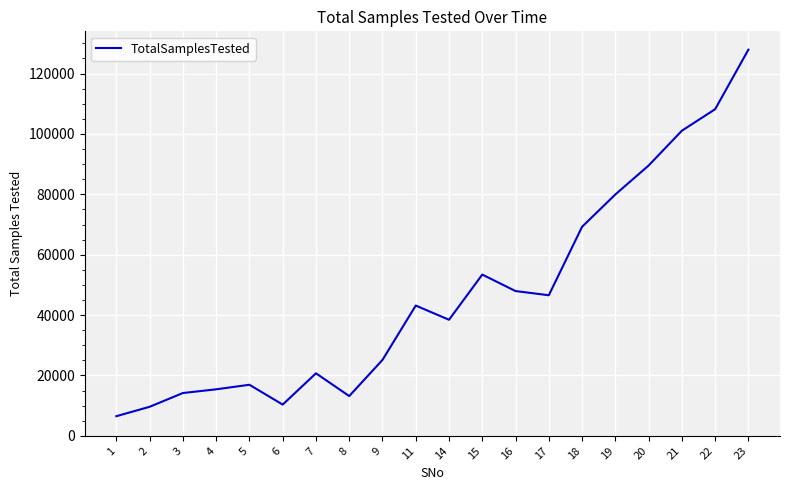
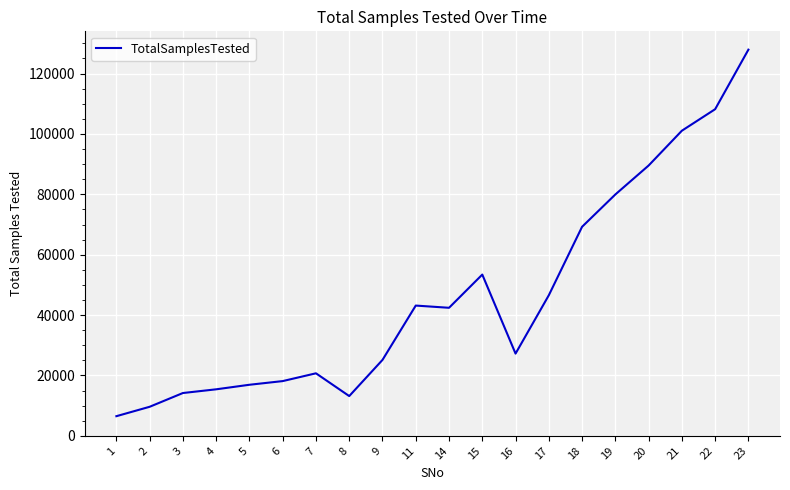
  {
    "1": 7000,
    "2": 10000,
    "3": 14000,
    "4": 15000,
    "5": 17000,
-   "6": 10000,
+   "6": 18000,
    "7": 21000,
    "8": 13000,
    "9": 25000,
    "11": 43000,
-   "14": 38000,
+   "14": 42000,
    "15": 53000,
-   "16": 48000,
+   "16": 27000,
    "17": 47000,
    "18": 69000,
    "19": 80000,
    "20": 90000,
    "21": 101000,
    "22": 108000,
    "23": 128000
  }
